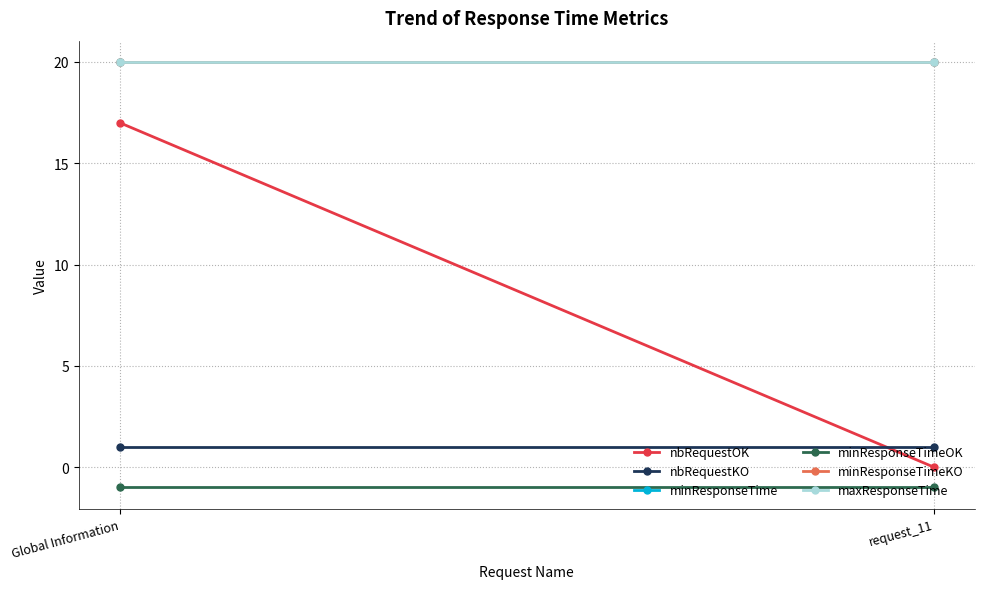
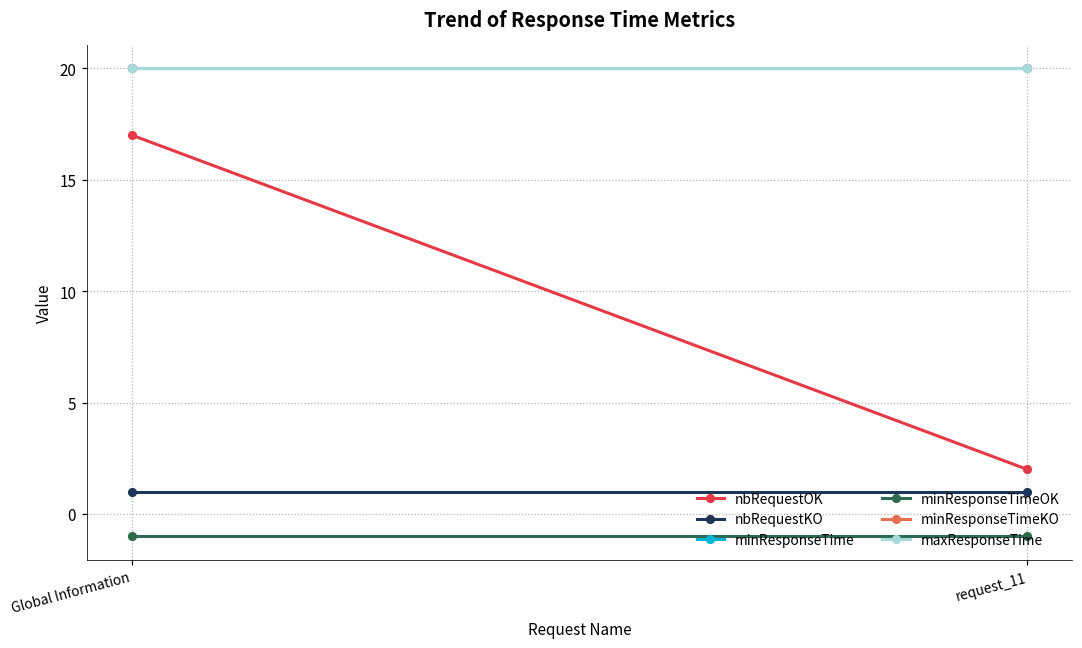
  {
    "nbRequestOK": {
      "Global Information": 17,
-     "request_11": 0
+     "request_11": 2
    },
    "maxResponseTime": {
      "Global Information": 20,
      "request_11": 20
    }
  }
